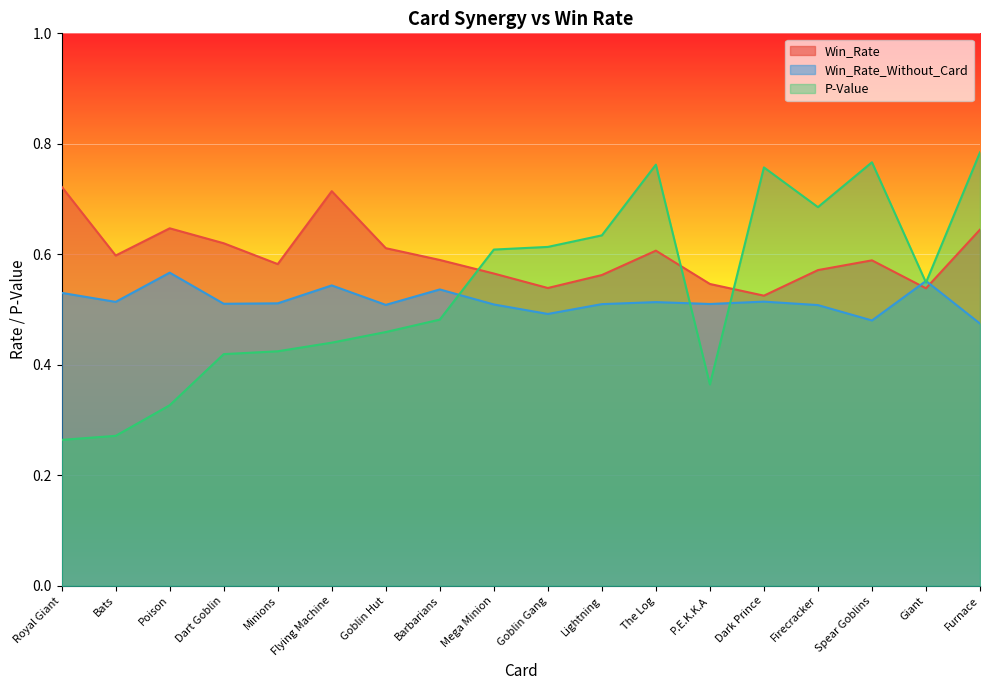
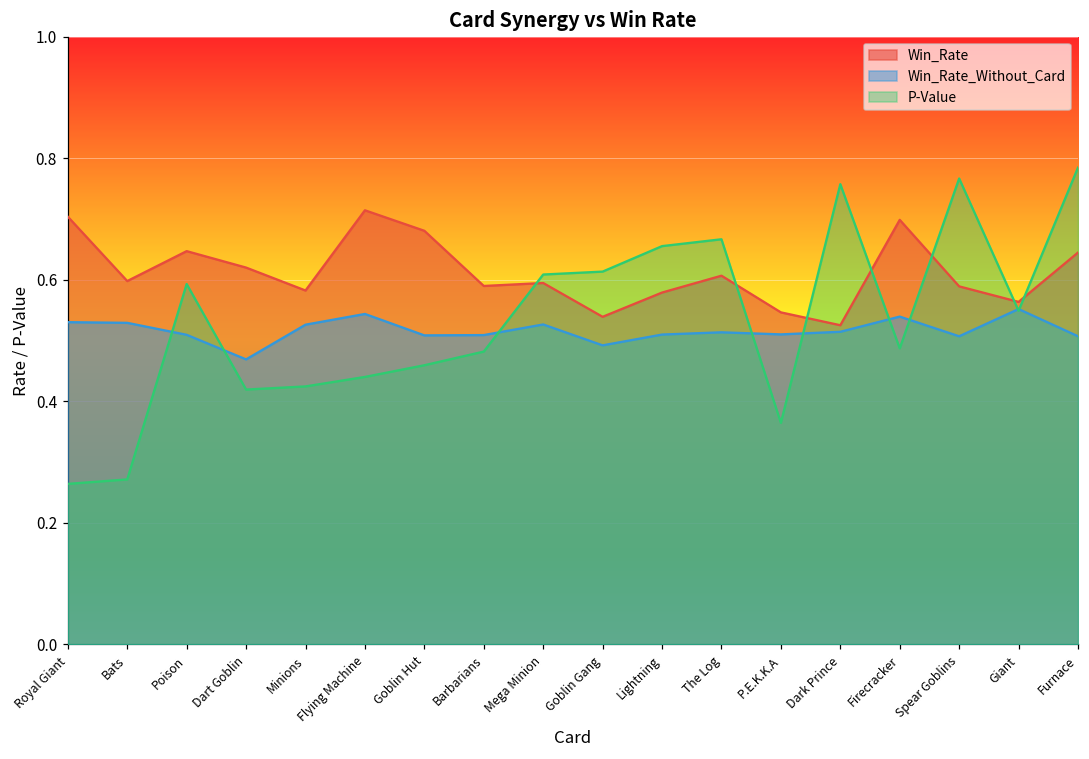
  {
    "Win_Rate": {
-     "Royal Giant": 0.72,
+     "Royal Giant": 0.70,
      "Bats": 0.60,
      "Poison": 0.65,
      "Dart Goblin": 0.62,
      "Minions": 0.58,
      "Flying Machine": 0.71,
-     "Goblin Hut": 0.61,
+     "Goblin Hut": 0.68,
      "Barbarians": 0.59,
-     "Mega Minion": 0.57,
+     "Mega Minion": 0.59,
      "Goblin Gang": 0.54,
-     "Lightning": 0.56,
+     "Lightning": 0.58,
      "The Log": 0.61,
      "P.E.K.K.A": 0.55,
      "Dark Prince": 0.53,
-     "Firecracker": 0.57,
+     "Firecracker": 0.70,
      "Spear Goblins": 0.59,
-     "Giant": 0.54,
+     "Giant": 0.56,
      "Furnace": 0.64
    },
    "Win_Rate_Without_Card": {
      "Royal Giant": 0.53,
-     "Bats": 0.51,
-     "Poison": 0.57,
-     "Dart Goblin": 0.51,
-     "Minions": 0.51,
+     "Bats": 0.53,
+     "Poison": 0.51,
+     "Dart Goblin": 0.47,
+     "Minions": 0.53,
      "Flying Machine": 0.54,
      "Goblin Hut": 0.51,
-     "Barbarians": 0.54,
-     "Mega Minion": 0.51,
+     "Barbarians": 0.51,
+     "Mega Minion": 0.53,
      "Goblin Gang": 0.49,
      "Lightning": 0.51,
      "The Log": 0.51,
      "P.E.K.K.A": 0.51,
      "Dark Prince": 0.51,
-     "Firecracker": 0.51,
-     "Spear Goblins": 0.48,
-     "Furnace": 0.47
+     "Firecracker": 0.54,
+     "Spear Goblins": 0.51,
+     "Furnace": 0.51
    },
    "P-Value": {
      "Royal Giant": 0.26,
      "Bats": 0.27,
-     "Poison": 0.33,
+     "Poison": 0.59,
      "Dart Goblin": 0.42,
      "Minions": 0.42,
      "Flying Machine": 0.44,
      "Goblin Hut": 0.46,
      "Barbarians": 0.48,
      "Mega Minion": 0.61,
      "Goblin Gang": 0.61,
-     "Lightning": 0.63,
-     "The Log": 0.76,
+     "Lightning": 0.66,
+     "The Log": 0.67,
      "P.E.K.K.A": 0.36,
      "Dark Prince": 0.76,
-     "Firecracker": 0.69,
+     "Firecracker": 0.49,
      "Spear Goblins": 0.77,
      "Furnace": 0.78
    }
  }
